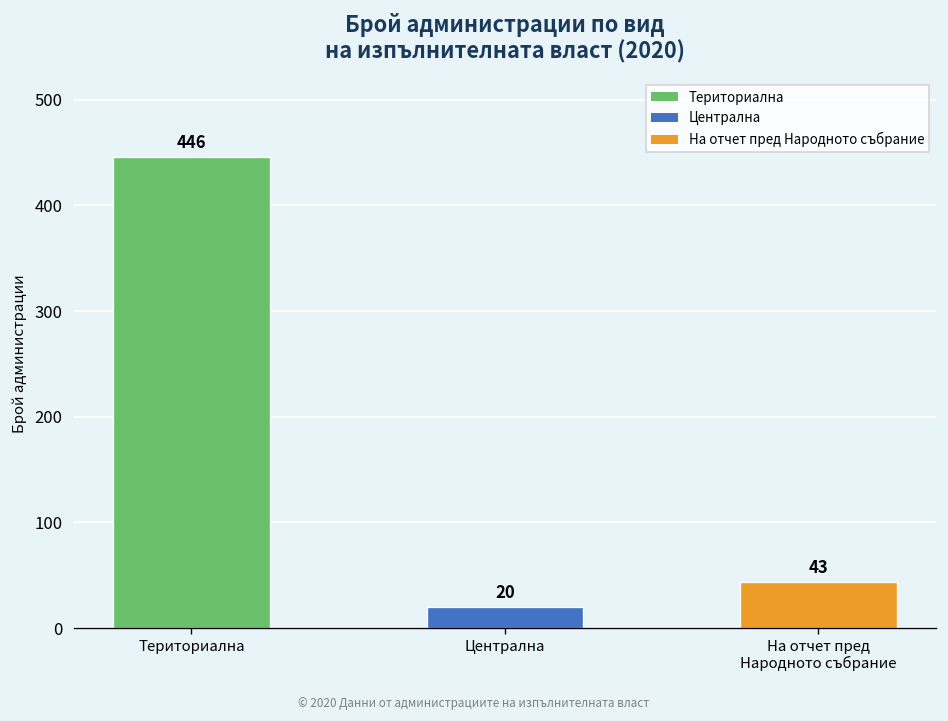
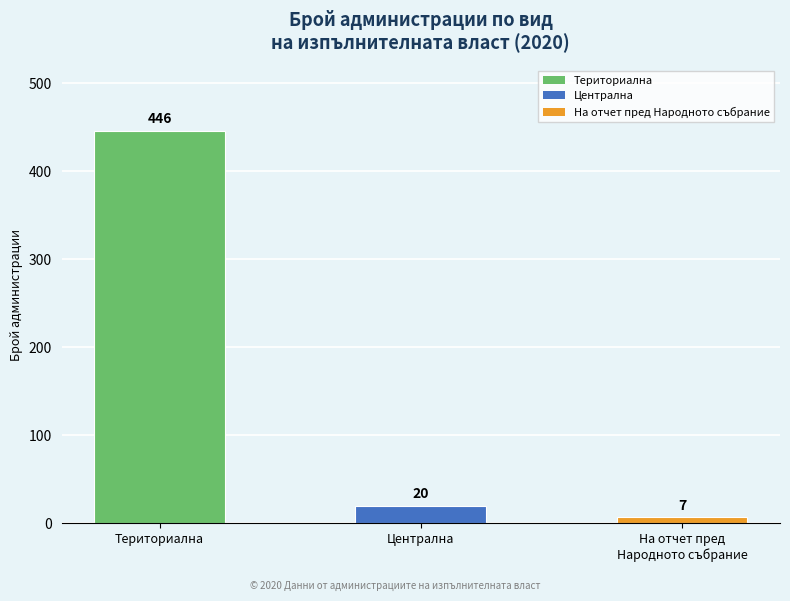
  {
    "Териториална": 446,
    "Централна": 20,
-   "На отчет пред Народното събрание": 43
+   "На отчет пред Народното събрание": 7
  }
